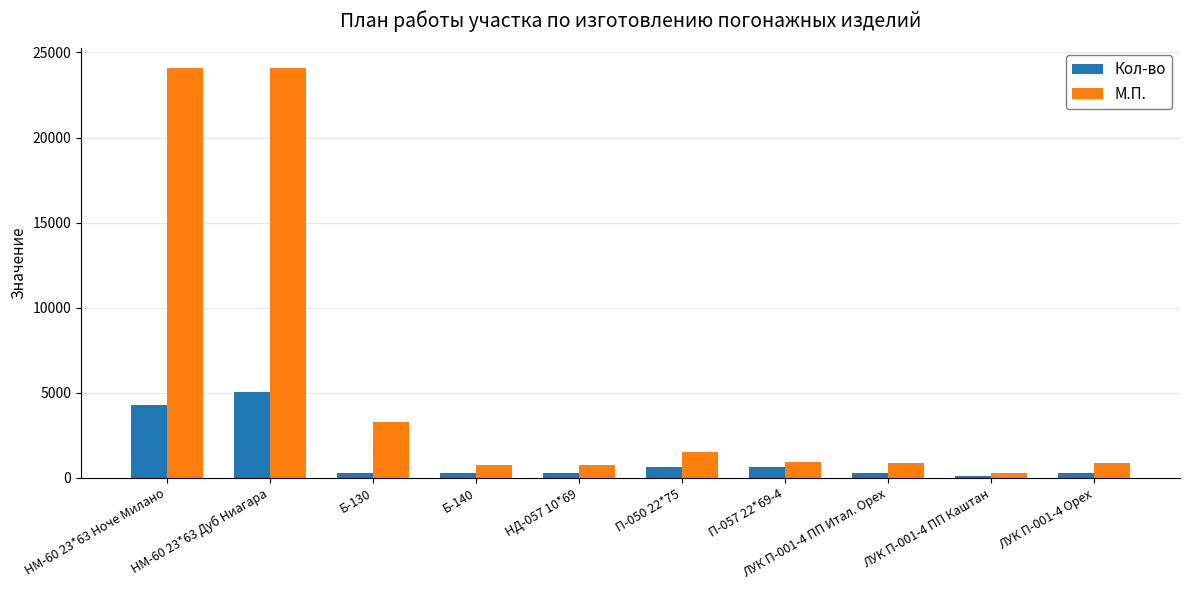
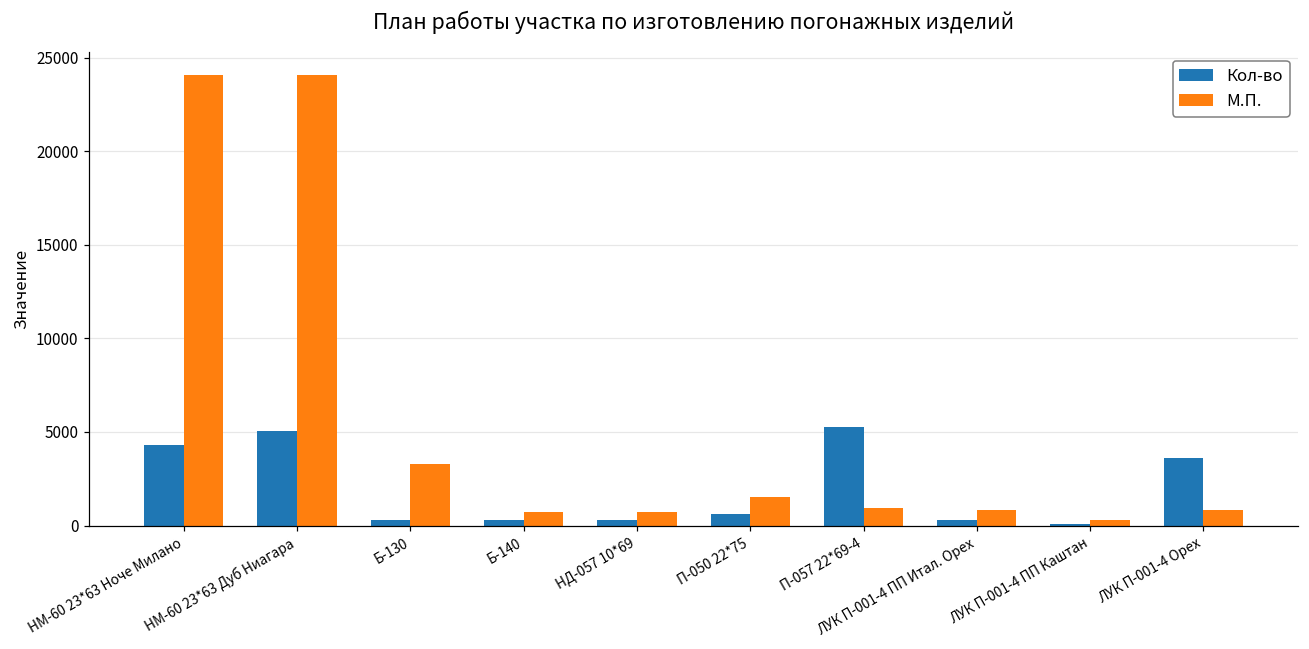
  {
    "Кол-во": {
      "НМ-60 23*63 Ноче Милано": 4300,
      "НМ-60 23*63 Дуб Ниагара": 5000,
      "Б-130": 300,
      "Б-140": 300,
      "НД-057 10*69": 300,
      "П-050 22*75": 600,
-     "П-057 22*69-4": 600,
+     "П-057 22*69-4": 5300,
      "ЛУК П-001-4 ПП Итал. Орех": 300,
-     "ЛУК П-001-4 Орех": 300
+     "ЛУК П-001-4 Орех": 3600
    },
    "М.П.": {
      "НМ-60 23*63 Ноче Милано": 24100,
      "НМ-60 23*63 Дуб Ниагара": 24100,
      "Б-130": 3300,
      "Б-140": 700,
      "НД-057 10*69": 700,
      "П-050 22*75": 1500,
      "П-057 22*69-4": 900,
      "ЛУК П-001-4 ПП Итал. Орех": 800,
      "ЛУК П-001-4 ПП Каштан": 300,
      "ЛУК П-001-4 Орех": 800
    }
  }
